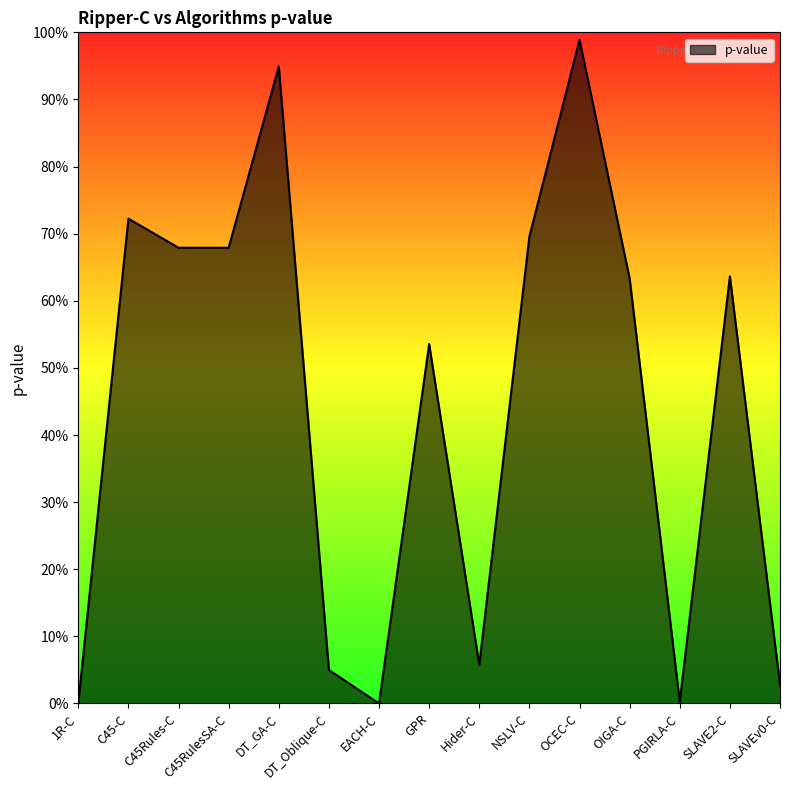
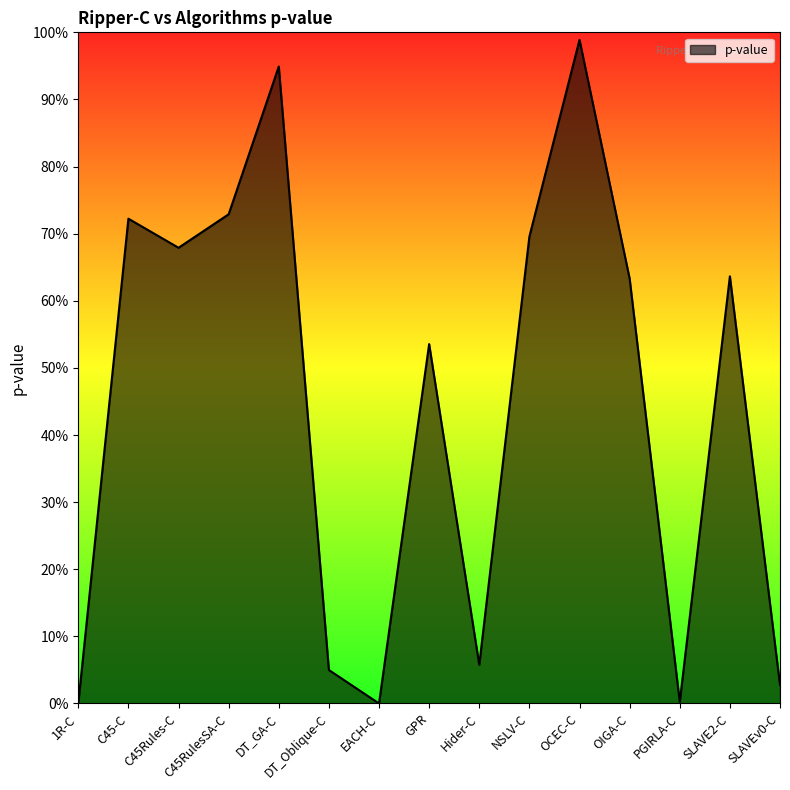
  {
    "1R-C": "0%",
    "C45-C": "72%",
    "C45Rules-C": "68%",
-   "C45RulesSA-C": "68%",
+   "C45RulesSA-C": "73%",
    "DT_GA-C": "95%",
    "DT_Oblique-C": "5%",
    "EACH-C": "0%",
    "GPR": "54%",
    "Hider-C": "6%",
    "NSLV-C": "70%",
    "OCEC-C": "99%",
    "OIGA-C": "63%",
    "PGIRLA-C": "0%",
    "SLAVE2-C": "64%",
    "SLAVEv0-C": "3%"
  }
